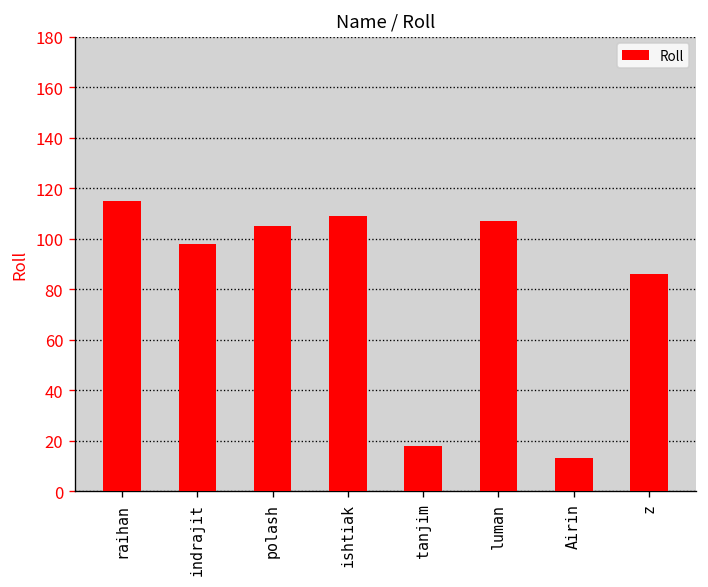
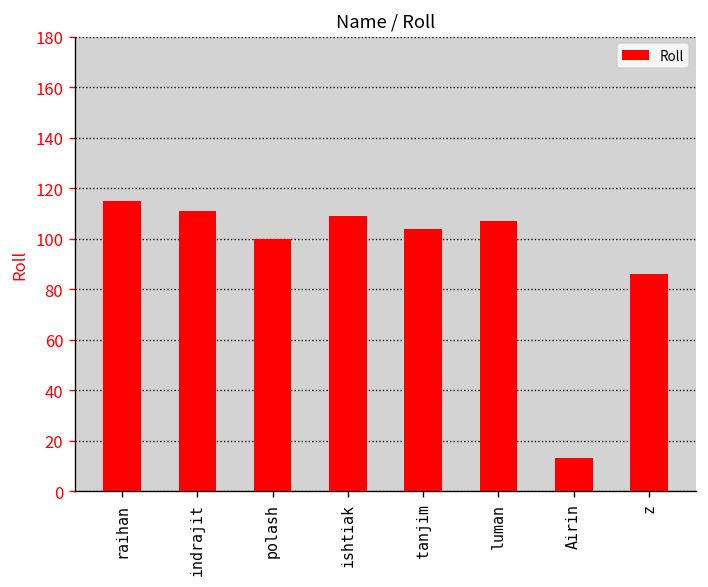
  {
    "raihan": 115,
-   "indrajit": 98,
-   "polash": 105,
+   "indrajit": 111,
+   "polash": 100,
    "ishtiak": 109,
-   "tanjim": 18,
+   "tanjim": 104,
    "luman": 107,
    "Airin": 13,
    "z": 86
  }
